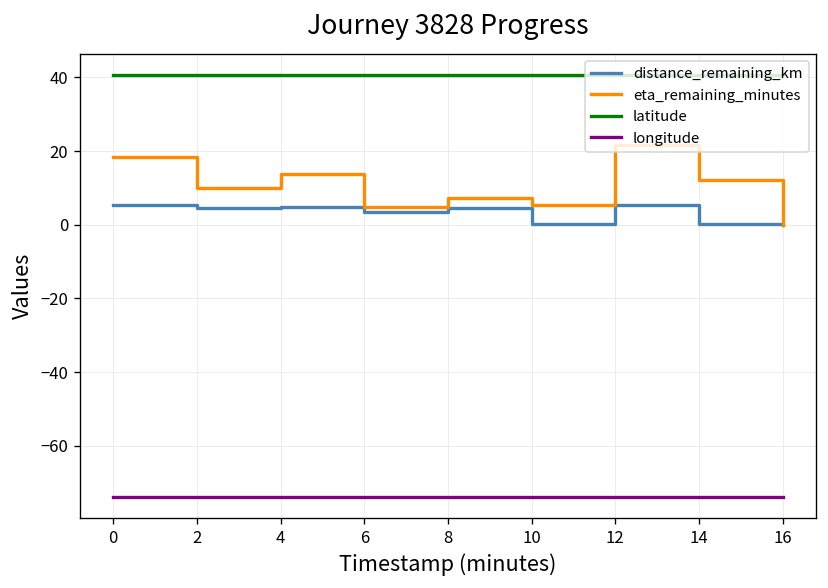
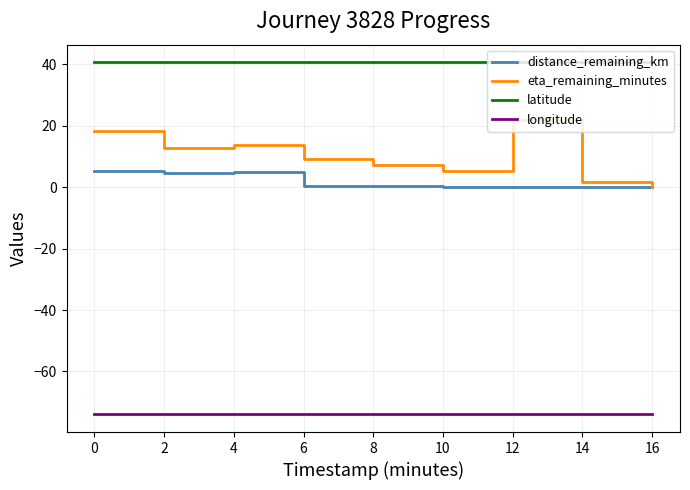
  {
    "distance_remaining_km": {
      "0": 5,
      "2": 5,
      "4": 5,
-     "6": 3,
-     "8": 5,
+     "6": 0,
+     "8": 0,
      "10": 0,
-     "12": 5,
+     "12": 0,
      "14": 0
    },
    "eta_remaining_minutes": {
      "0": 18,
-     "2": 10,
+     "2": 13,
      "4": 14,
-     "6": 5,
+     "6": 9,
      "8": 7,
      "10": 5,
-     "14": 12
+     "14": 2
    },
    "latitude": {
      "0": 41,
      "2": 41,
      "4": 41,
      "6": 41,
      "8": 41,
      "10": 41
    },
    "longitude": {
      "0": -74,
      "2": -74,
      "4": -74,
      "6": -74,
      "8": -74,
      "10": -74,
      "12": -74,
      "14": -74,
      "16": -74
    }
  }
